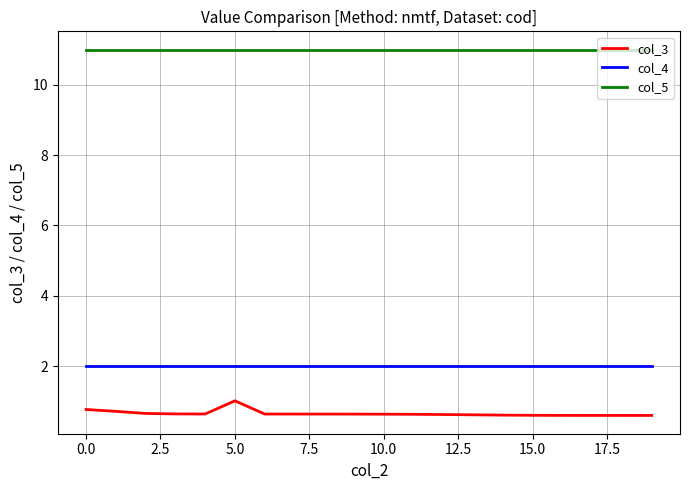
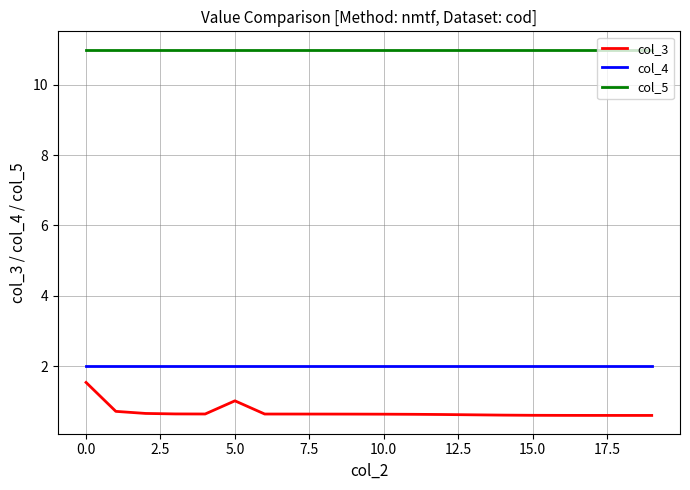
  {
    "col_3": {
-     "0.0": 0.8,
+     "0.0": 1.5,
      "5.0": 1.0,
      "10.0": 0.6,
      "15.0": 0.6
    },
    "col_4": {
      "0.0": 2.0,
      "5.0": 2.0,
      "10.0": 2.0,
      "15.0": 2.0
    },
    "col_5": {
      "0.0": 11.0,
      "5.0": 11.0,
      "10.0": 11.0,
      "15.0": 11.0
    }
  }
